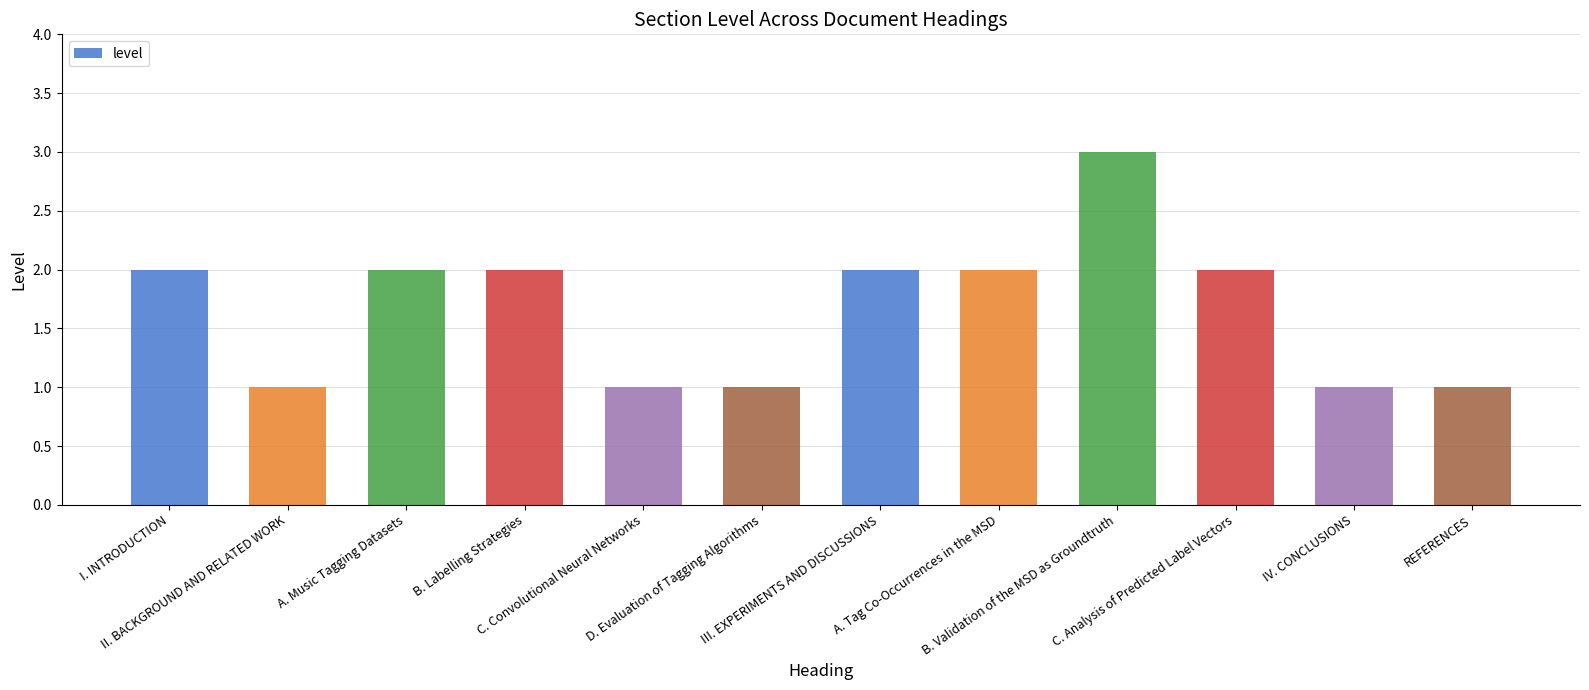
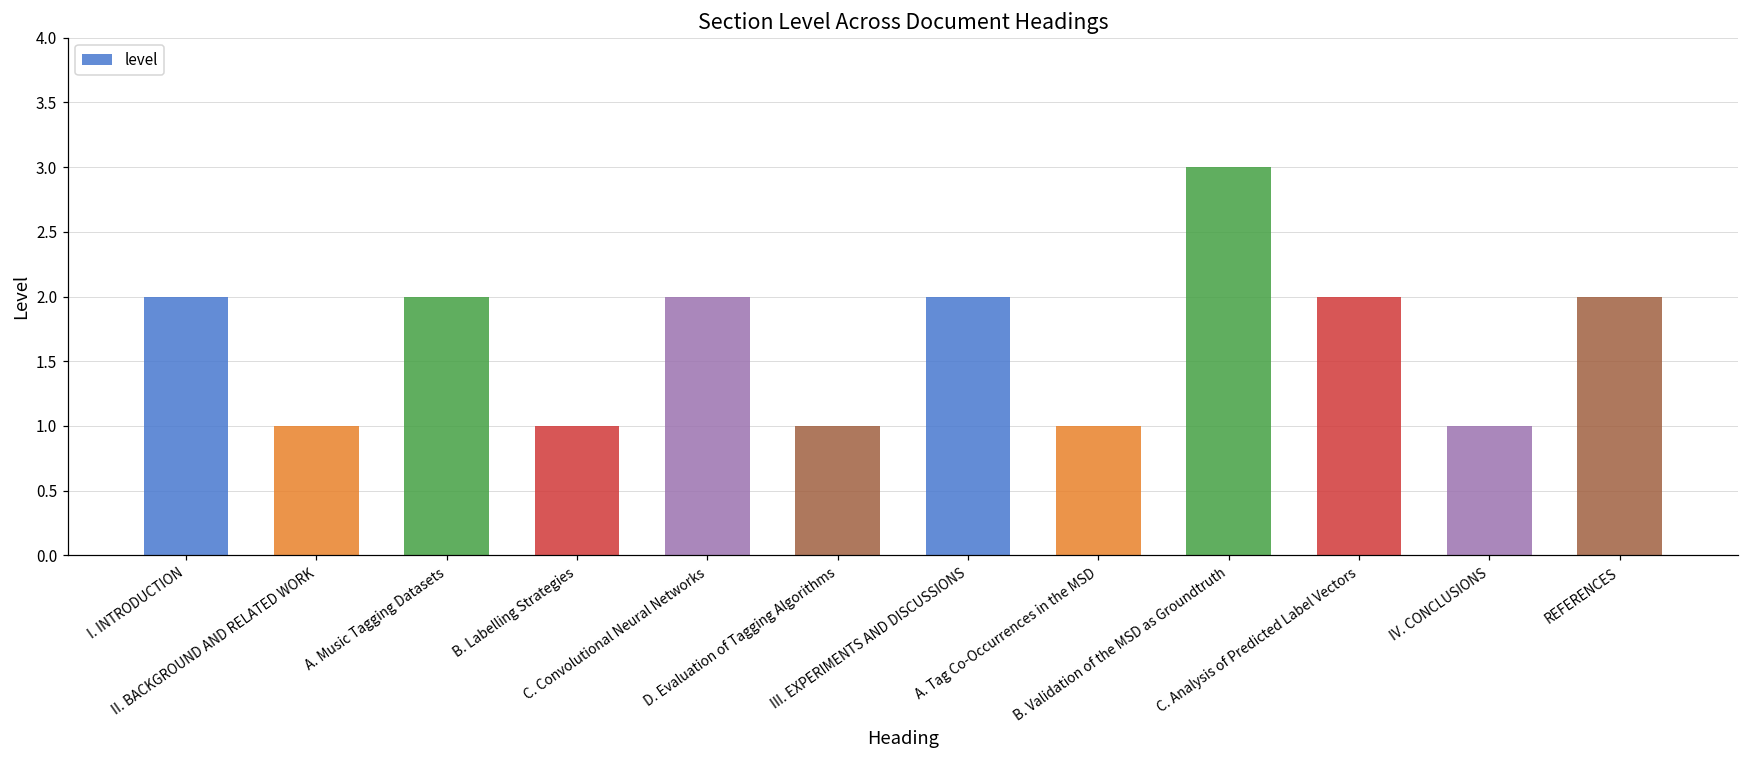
  {
    "I. INTRODUCTION": 2,
    "II. BACKGROUND AND RELATED WORK": 1,
    "A. Music Tagging Datasets": 2,
-   "B. Labelling Strategies": 2,
-   "C. Convolutional Neural Networks": 1,
+   "B. Labelling Strategies": 1,
+   "C. Convolutional Neural Networks": 2,
    "D. Evaluation of Tagging Algorithms": 1,
    "III. EXPERIMENTS AND DISCUSSIONS": 2,
-   "A. Tag Co-Occurrences in the MSD": 2,
+   "A. Tag Co-Occurrences in the MSD": 1,
    "B. Validation of the MSD as Groundtruth": 3,
    "C. Analysis of Predicted Label Vectors": 2,
    "IV. CONCLUSIONS": 1,
-   "REFERENCES": 1
+   "REFERENCES": 2
  }
